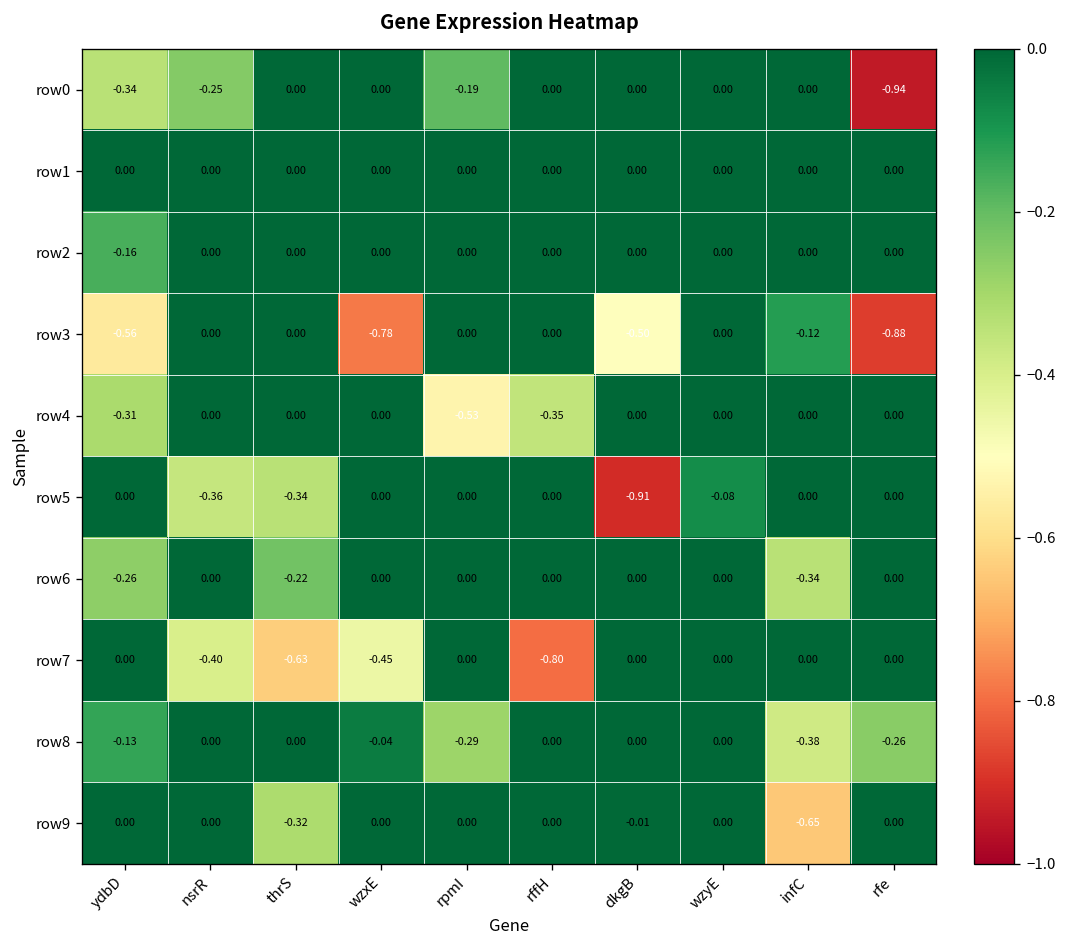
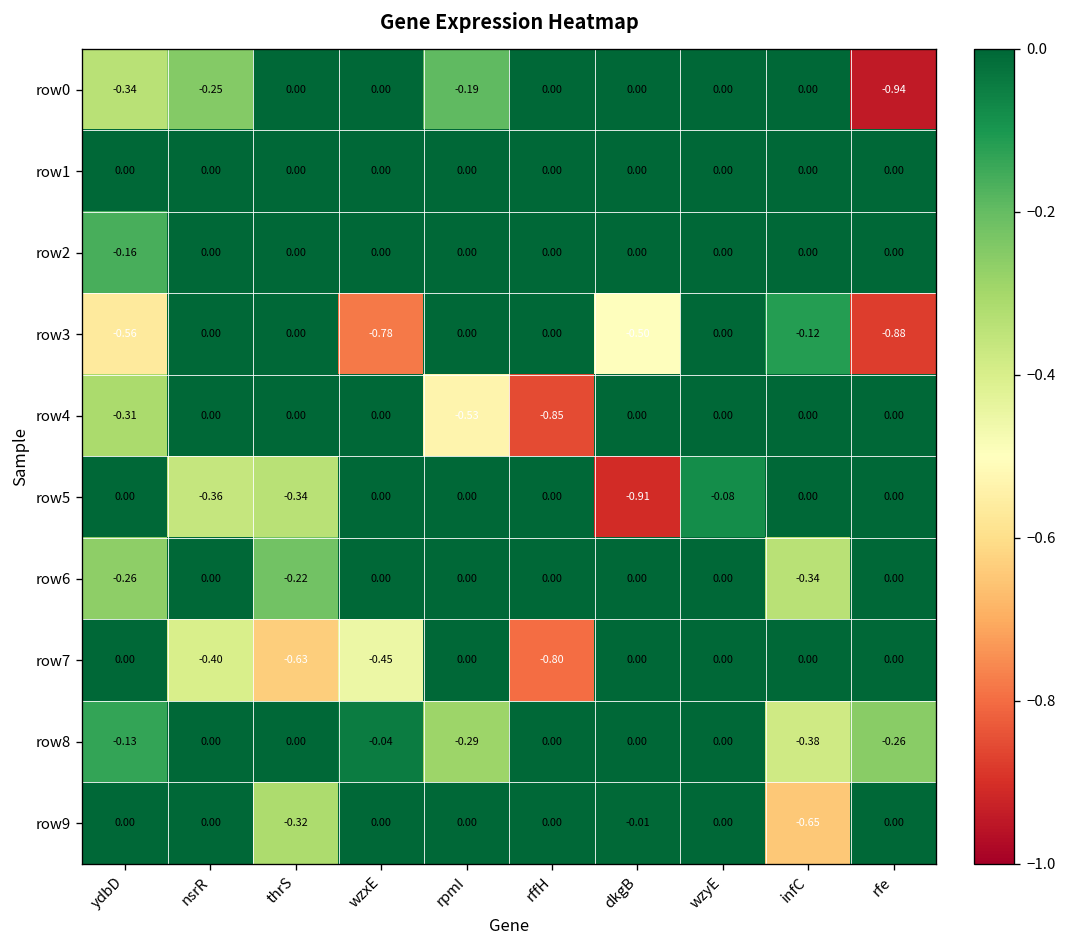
  {
    "row0": {
      "ydbD": -0.34,
      "nsrR": -0.25,
      "thrS": 0.00,
      "wzxE": 0.00,
      "rpmI": -0.19,
      "rffH": 0.00,
      "dkgB": 0.00,
      "wzyE": 0.00,
      "infC": 0.00,
      "rfe": -0.94
    },
    "row1": {
      "ydbD": 0.00,
      "nsrR": 0.00,
      "thrS": 0.00,
      "wzxE": 0.00,
      "rpmI": 0.00,
      "rffH": 0.00,
      "dkgB": 0.00,
      "wzyE": 0.00,
      "infC": 0.00,
      "rfe": 0.00
    },
    "row2": {
      "ydbD": -0.16,
      "nsrR": 0.00,
      "thrS": 0.00,
      "wzxE": 0.00,
      "rpmI": 0.00,
      "rffH": 0.00,
      "dkgB": 0.00,
      "wzyE": 0.00,
      "infC": 0.00,
      "rfe": 0.00
    },
    "row3": {
      "ydbD": -0.56,
      "nsrR": 0.00,
      "thrS": 0.00,
      "wzxE": -0.78,
      "rpmI": 0.00,
      "rffH": 0.00,
      "dkgB": -0.50,
      "wzyE": 0.00,
      "infC": -0.12,
      "rfe": -0.88
    },
    "row4": {
      "ydbD": -0.31,
      "nsrR": 0.00,
      "thrS": 0.00,
      "wzxE": 0.00,
      "rpmI": -0.53,
-     "rffH": -0.35,
+     "rffH": -0.85,
      "dkgB": 0.00,
      "wzyE": 0.00,
      "infC": 0.00,
      "rfe": 0.00
    },
    "row5": {
      "ydbD": 0.00,
      "nsrR": -0.36,
      "thrS": -0.34,
      "wzxE": 0.00,
      "rpmI": 0.00,
      "rffH": 0.00,
      "dkgB": -0.91,
      "wzyE": -0.08,
      "infC": 0.00,
      "rfe": 0.00
    },
    "row6": {
      "ydbD": -0.26,
      "nsrR": 0.00,
      "thrS": -0.22,
      "wzxE": 0.00,
      "rpmI": 0.00,
      "rffH": 0.00,
      "dkgB": 0.00,
      "wzyE": 0.00,
      "infC": -0.34,
      "rfe": 0.00
    },
    "row7": {
      "ydbD": 0.00,
      "nsrR": -0.40,
      "thrS": -0.63,
      "wzxE": -0.45,
      "rpmI": 0.00,
      "rffH": -0.80,
      "dkgB": 0.00,
      "wzyE": 0.00,
      "infC": 0.00,
      "rfe": 0.00
    },
    "row8": {
      "ydbD": -0.13,
      "nsrR": 0.00,
      "thrS": 0.00,
      "wzxE": -0.04,
      "rpmI": -0.29,
      "rffH": 0.00,
      "dkgB": 0.00,
      "wzyE": 0.00,
      "infC": -0.38,
      "rfe": -0.26
    },
    "row9": {
      "ydbD": 0.00,
      "nsrR": 0.00,
      "thrS": -0.32,
      "wzxE": 0.00,
      "rpmI": 0.00,
      "rffH": 0.00,
      "dkgB": -0.01,
      "wzyE": 0.00,
      "infC": -0.65,
      "rfe": 0.00
    }
  }
